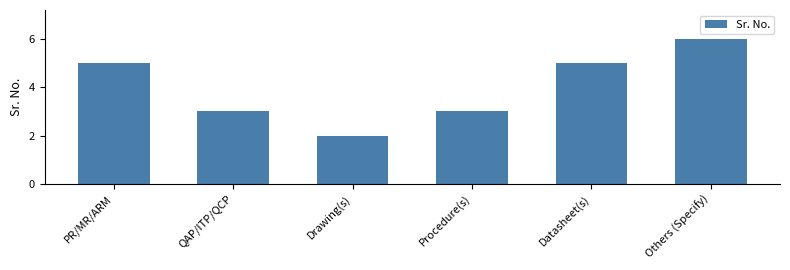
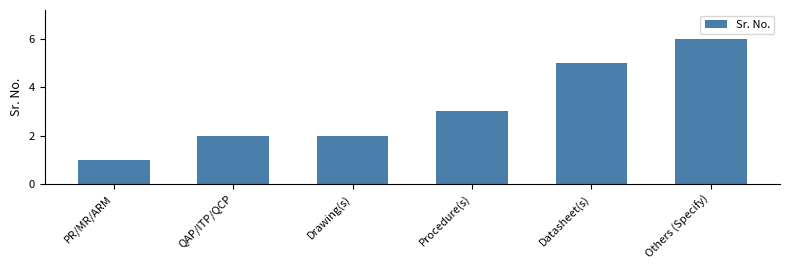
  {
-   "PR/MR/ARM": 5,
-   "QAP/ITP/QCP": 3,
+   "PR/MR/ARM": 1,
+   "QAP/ITP/QCP": 2,
    "Drawing(s)": 2,
    "Procedure(s)": 3,
    "Datasheet(s)": 5,
    "Others (Specify)": 6
  }
